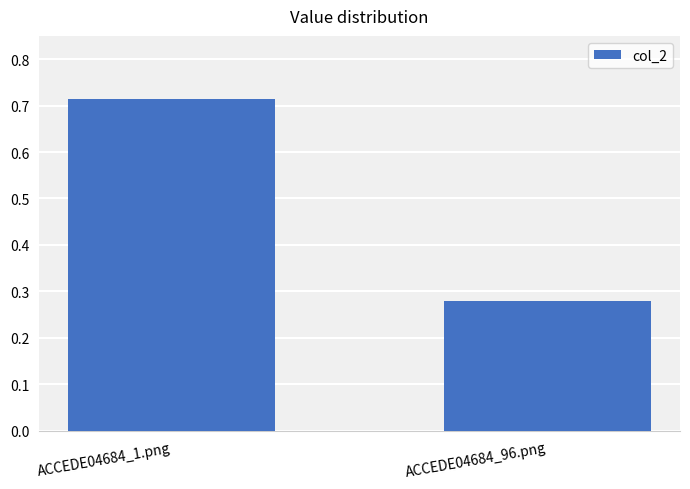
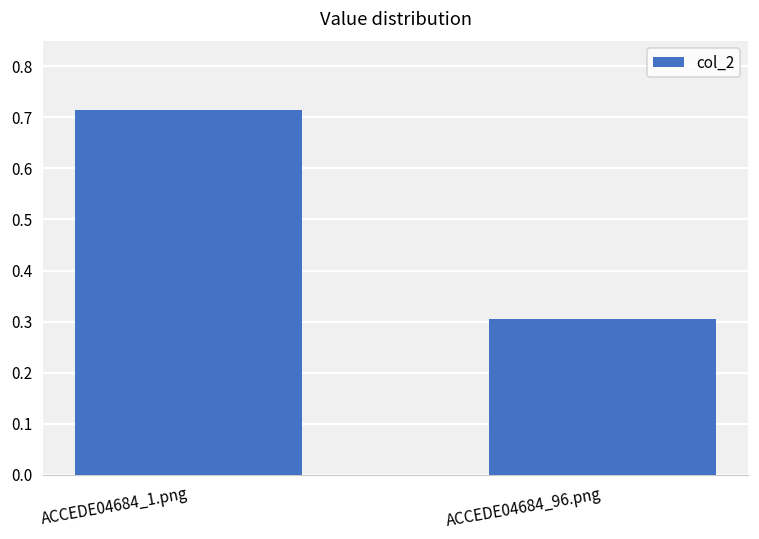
  {
    "ACCEDE04684_1.png": 0.71,
-   "ACCEDE04684_96.png": 0.28
+   "ACCEDE04684_96.png": 0.30
  }
